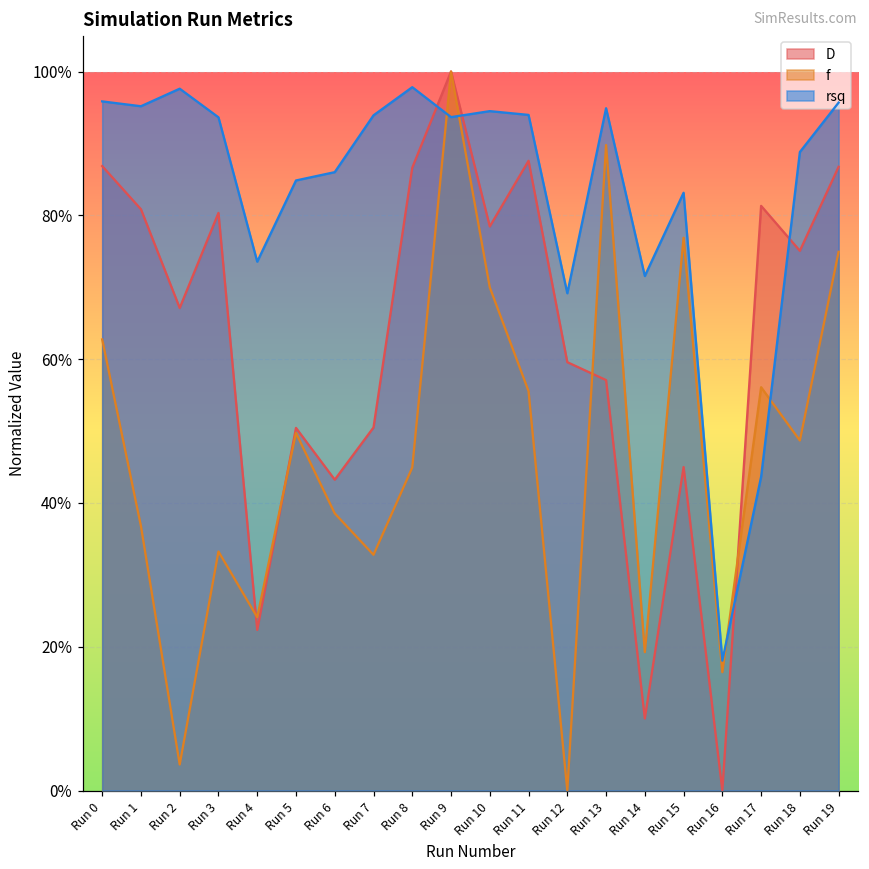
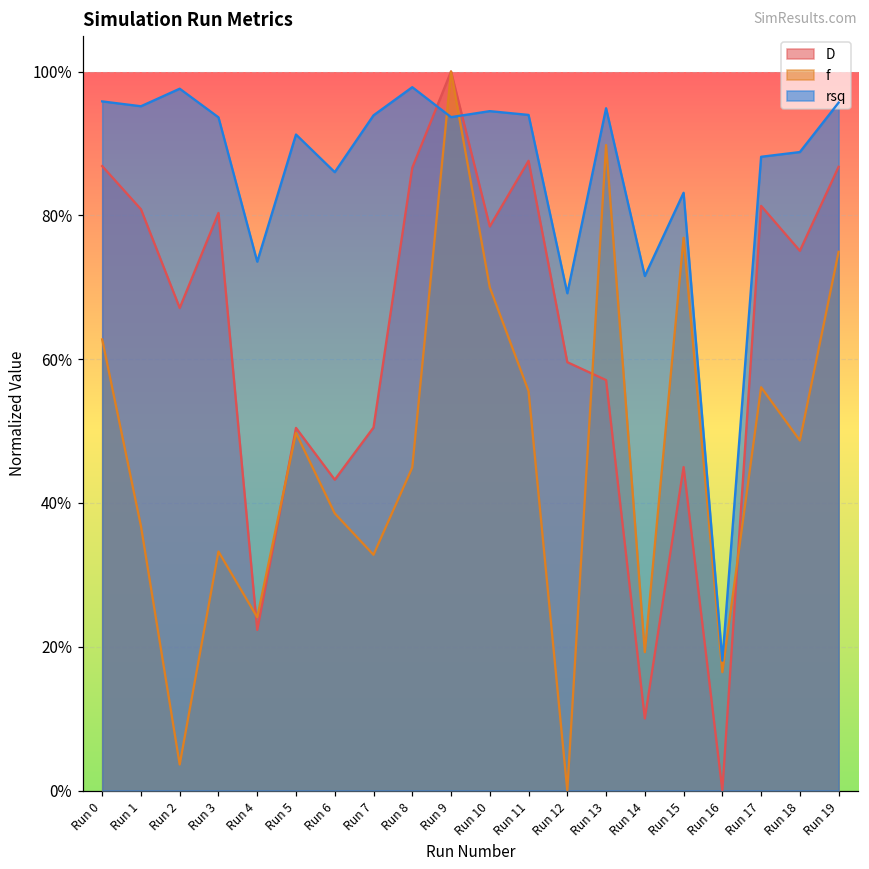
  {
    "rsq": {
      "Run 0": "96%",
      "Run 1": "95%",
      "Run 2": "98%",
      "Run 3": "94%",
      "Run 4": "74%",
-     "Run 5": "85%",
+     "Run 5": "91%",
      "Run 6": "86%",
      "Run 7": "94%",
      "Run 8": "98%",
      "Run 9": "94%",
      "Run 10": "94%",
      "Run 11": "94%",
      "Run 12": "69%",
      "Run 13": "95%",
      "Run 14": "72%",
      "Run 15": "83%",
      "Run 16": "18%",
-     "Run 17": "44%",
+     "Run 17": "88%",
      "Run 18": "89%"
    }
  }
